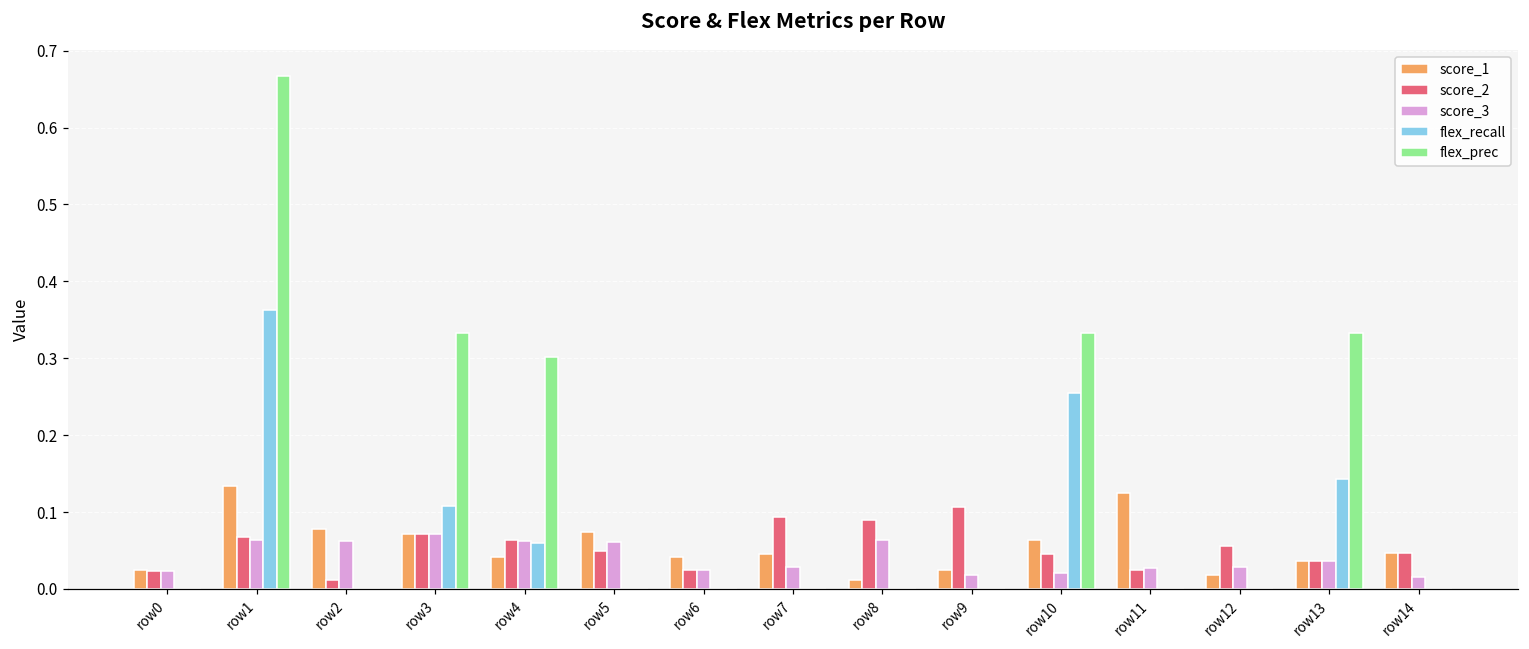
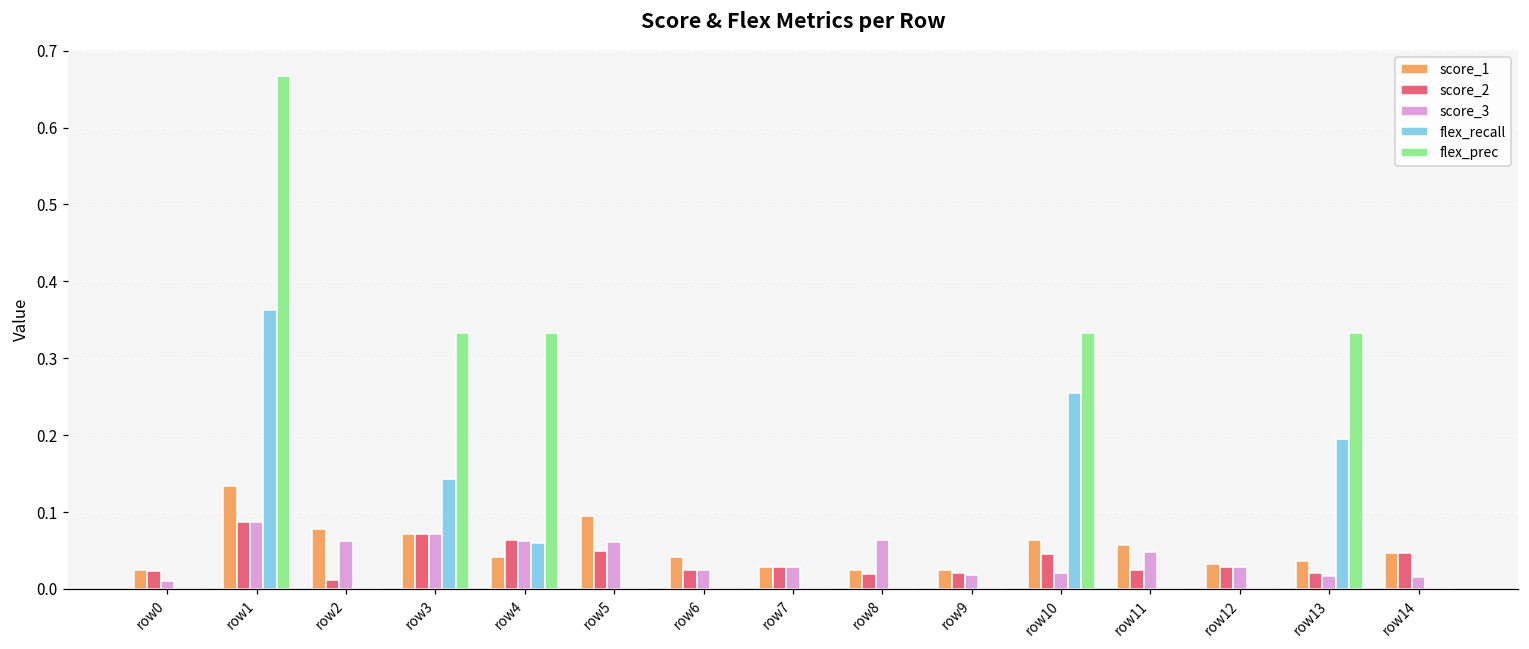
  {
    "score_1": {
      "row0": 0.02,
      "row1": 0.13,
      "row2": 0.08,
      "row3": 0.07,
      "row4": 0.04,
-     "row5": 0.07,
+     "row5": 0.10,
      "row6": 0.04,
-     "row7": 0.05,
-     "row8": 0.01,
+     "row7": 0.03,
+     "row8": 0.02,
      "row9": 0.03,
      "row10": 0.06,
-     "row11": 0.13,
-     "row12": 0.02,
+     "row11": 0.06,
+     "row12": 0.03,
      "row13": 0.04,
      "row14": 0.05
    },
    "score_2": {
      "row0": 0.02,
-     "row1": 0.07,
+     "row1": 0.09,
      "row2": 0.01,
      "row3": 0.07,
      "row4": 0.06,
      "row5": 0.05,
      "row6": 0.03,
-     "row7": 0.09,
-     "row8": 0.09,
-     "row9": 0.11,
+     "row7": 0.03,
+     "row8": 0.02,
+     "row9": 0.02,
      "row10": 0.05,
      "row11": 0.02,
-     "row12": 0.06,
-     "row13": 0.04,
+     "row12": 0.03,
+     "row13": 0.02,
      "row14": 0.05
    },
    "score_3": {
-     "row0": 0.02,
-     "row1": 0.06,
+     "row0": 0.01,
+     "row1": 0.09,
      "row2": 0.06,
      "row3": 0.07,
      "row4": 0.06,
      "row5": 0.06,
      "row6": 0.03,
      "row7": 0.03,
      "row8": 0.06,
      "row9": 0.02,
      "row10": 0.02,
-     "row11": 0.03,
+     "row11": 0.05,
      "row12": 0.03,
-     "row13": 0.04,
+     "row13": 0.02,
      "row14": 0.02
    },
    "flex_recall": {
      "row0": 0.00,
      "row1": 0.36,
      "row2": 0.00,
-     "row3": 0.11,
+     "row3": 0.14,
      "row4": 0.06,
      "row5": 0.00,
      "row6": 0.00,
      "row7": 0.00,
      "row8": 0.00,
      "row9": 0.00,
      "row10": 0.26,
      "row11": 0.00,
      "row12": 0.00,
-     "row13": 0.14,
+     "row13": 0.20,
      "row14": 0.00
    },
    "flex_prec": {
      "row0": 0.00,
      "row1": 0.67,
      "row2": 0.00,
      "row3": 0.33,
-     "row4": 0.30,
+     "row4": 0.33,
      "row5": 0.00,
      "row6": 0.00,
      "row7": 0.00,
      "row8": 0.00,
      "row9": 0.00,
      "row10": 0.33,
      "row11": 0.00,
      "row12": 0.00,
      "row13": 0.33,
      "row14": 0.00
    }
  }
